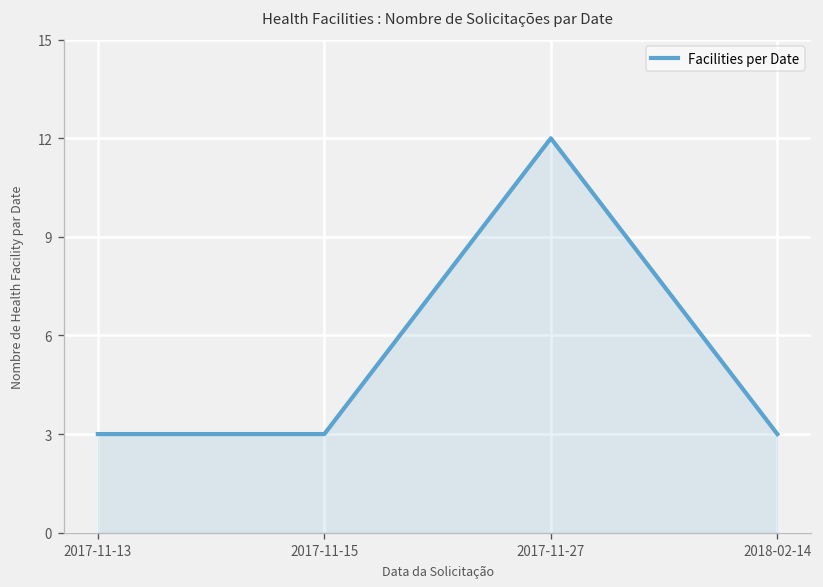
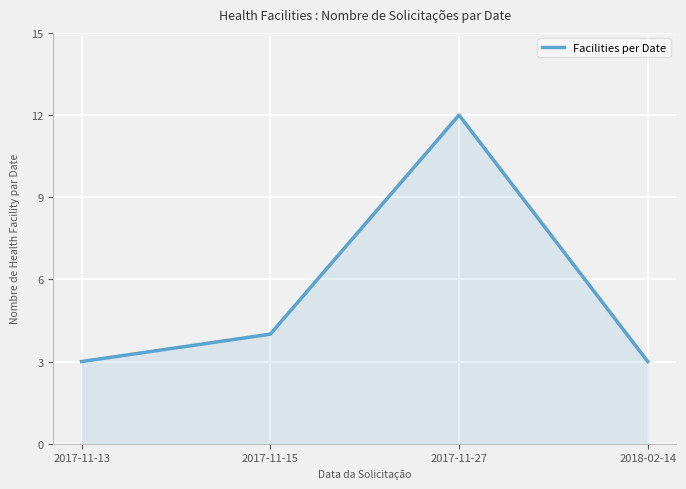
  {
    "2017-11-13": 3,
-   "2017-11-15": 3,
+   "2017-11-15": 4,
    "2017-11-27": 12,
    "2018-02-14": 3
  }
